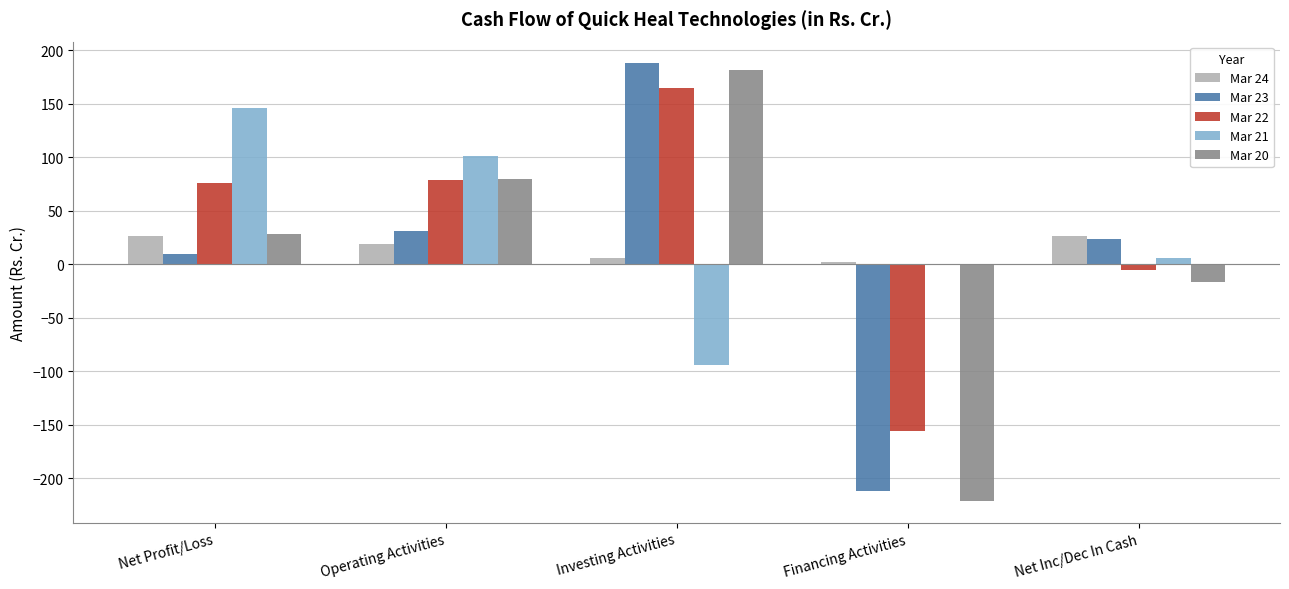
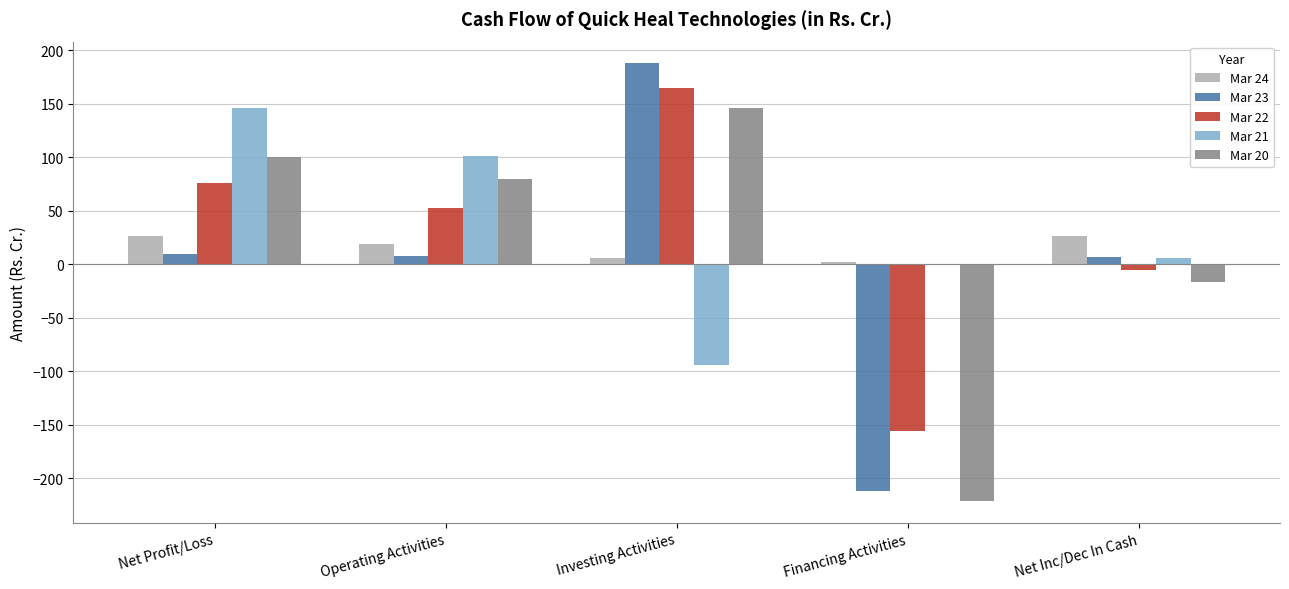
  {
    "Mar 23": {
      "Net Profit/Loss": 9,
-     "Operating Activities": 31,
+     "Operating Activities": 8,
      "Investing Activities": 188,
      "Financing Activities": -212,
-     "Net Inc/Dec In Cash": 24
+     "Net Inc/Dec In Cash": 6
    },
    "Mar 22": {
      "Net Profit/Loss": 76,
-     "Operating Activities": 79,
+     "Operating Activities": 52,
      "Investing Activities": 165,
      "Financing Activities": -156,
      "Net Inc/Dec In Cash": -6
    },
    "Mar 20": {
-     "Net Profit/Loss": 29,
+     "Net Profit/Loss": 100,
      "Operating Activities": 79,
-     "Investing Activities": 181,
+     "Investing Activities": 146,
      "Financing Activities": -221,
      "Net Inc/Dec In Cash": -17
    }
  }
